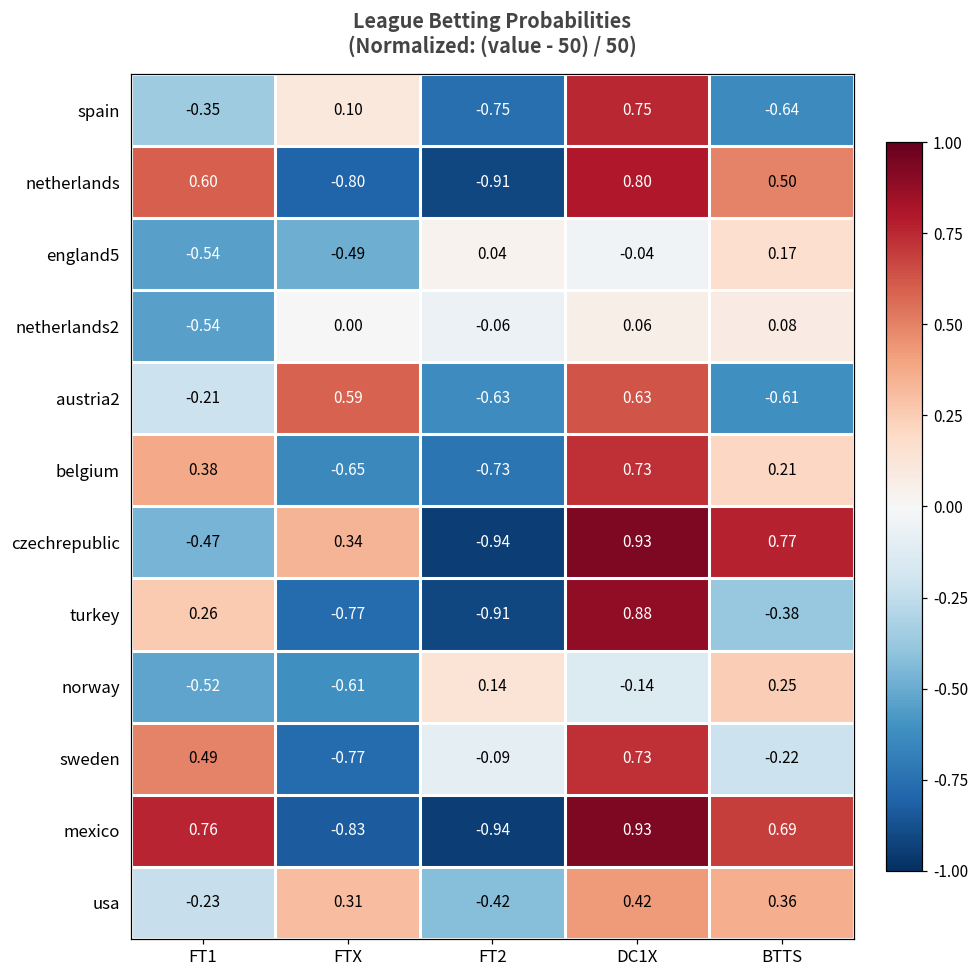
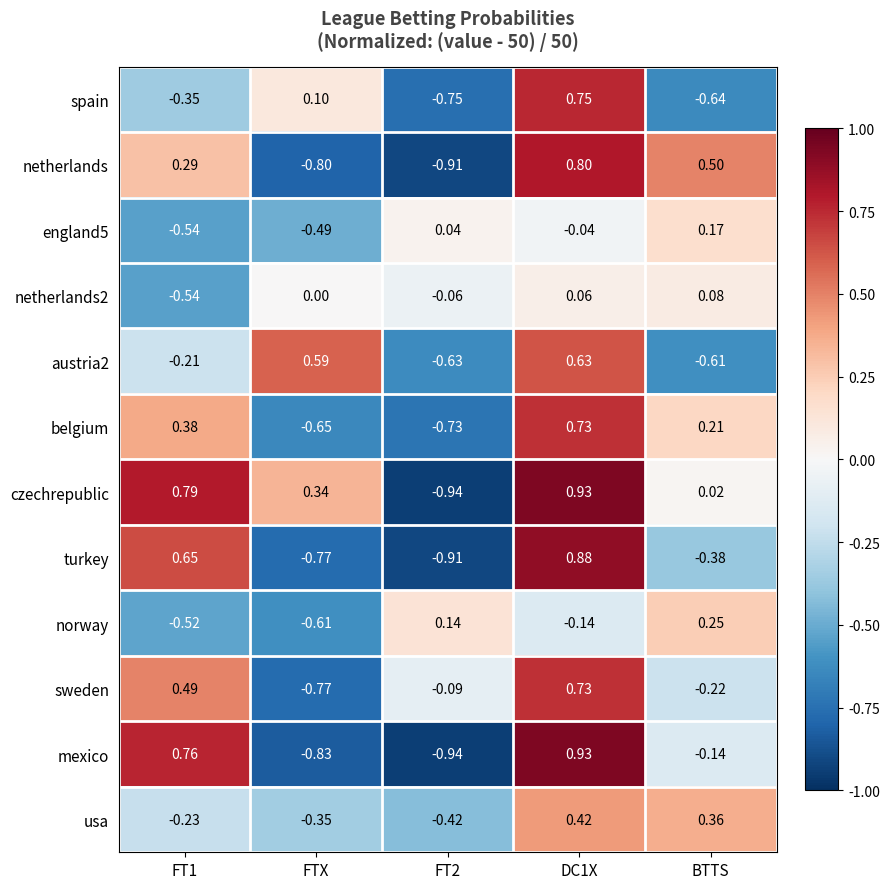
  {
    "spain": {
      "FT1": -0.35,
      "FTX": 0.10,
      "FT2": -0.75,
      "DC1X": 0.75,
      "BTTS": -0.64
    },
    "netherlands": {
-     "FT1": 0.60,
+     "FT1": 0.29,
      "FTX": -0.80,
      "FT2": -0.91,
      "DC1X": 0.80,
      "BTTS": 0.50
    },
    "england5": {
      "FT1": -0.54,
      "FTX": -0.49,
      "FT2": 0.04,
      "DC1X": -0.04,
      "BTTS": 0.17
    },
    "netherlands2": {
      "FT1": -0.54,
      "FTX": 0.00,
      "FT2": -0.06,
      "DC1X": 0.06,
      "BTTS": 0.08
    },
    "austria2": {
      "FT1": -0.21,
      "FTX": 0.59,
      "FT2": -0.63,
      "DC1X": 0.63,
      "BTTS": -0.61
    },
    "belgium": {
      "FT1": 0.38,
      "FTX": -0.65,
      "FT2": -0.73,
      "DC1X": 0.73,
      "BTTS": 0.21
    },
    "czechrepublic": {
-     "FT1": -0.47,
+     "FT1": 0.79,
      "FTX": 0.34,
      "FT2": -0.94,
      "DC1X": 0.93,
-     "BTTS": 0.77
+     "BTTS": 0.02
    },
    "turkey": {
-     "FT1": 0.26,
+     "FT1": 0.65,
      "FTX": -0.77,
      "FT2": -0.91,
      "DC1X": 0.88,
      "BTTS": -0.38
    },
    "norway": {
      "FT1": -0.52,
      "FTX": -0.61,
      "FT2": 0.14,
      "DC1X": -0.14,
      "BTTS": 0.25
    },
    "sweden": {
      "FT1": 0.49,
      "FTX": -0.77,
      "FT2": -0.09,
      "DC1X": 0.73,
      "BTTS": -0.22
    },
    "mexico": {
      "FT1": 0.76,
      "FTX": -0.83,
      "FT2": -0.94,
      "DC1X": 0.93,
-     "BTTS": 0.69
+     "BTTS": -0.14
    },
    "usa": {
      "FT1": -0.23,
-     "FTX": 0.31,
+     "FTX": -0.35,
      "FT2": -0.42,
      "DC1X": 0.42,
      "BTTS": 0.36
    }
  }
